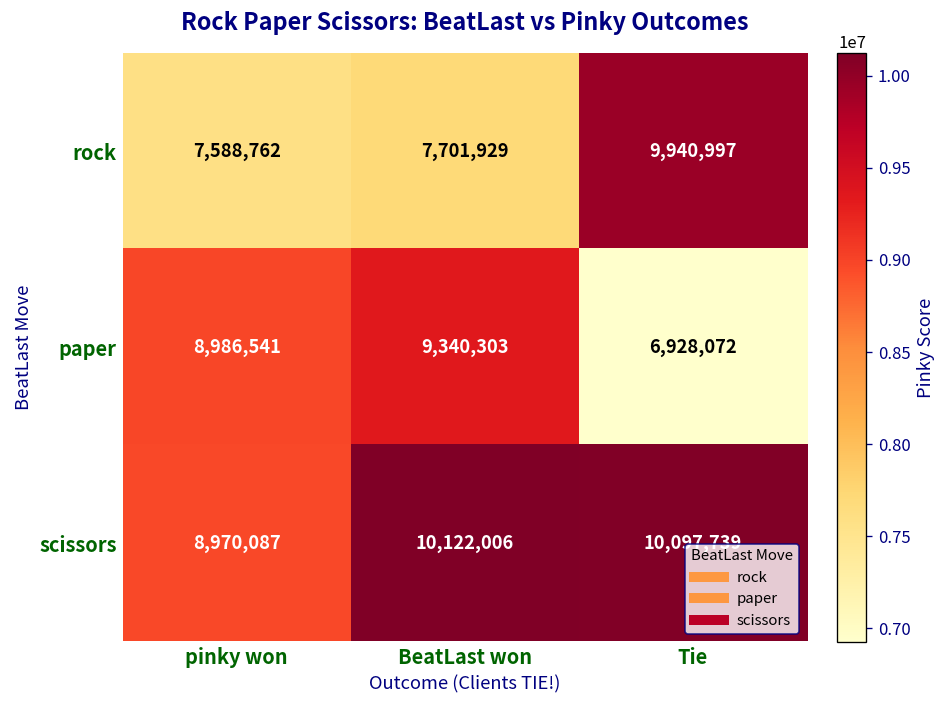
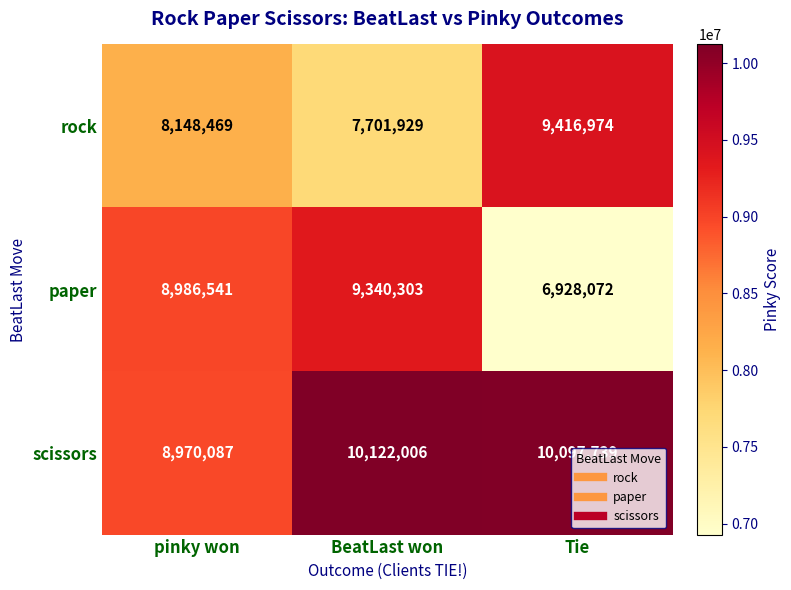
  {
    "rock": {
-     "pinky won": "7,588,762",
+     "pinky won": "8,148,469",
      "BeatLast won": "7,701,929",
-     "Tie": "9,940,997"
+     "Tie": "9,416,974"
    },
    "paper": {
      "pinky won": "8,986,541",
      "BeatLast won": "9,340,303",
      "Tie": "6,928,072"
    },
    "scissors": {
      "pinky won": "8,970,087",
      "BeatLast won": "10,122,006"
    }
  }
